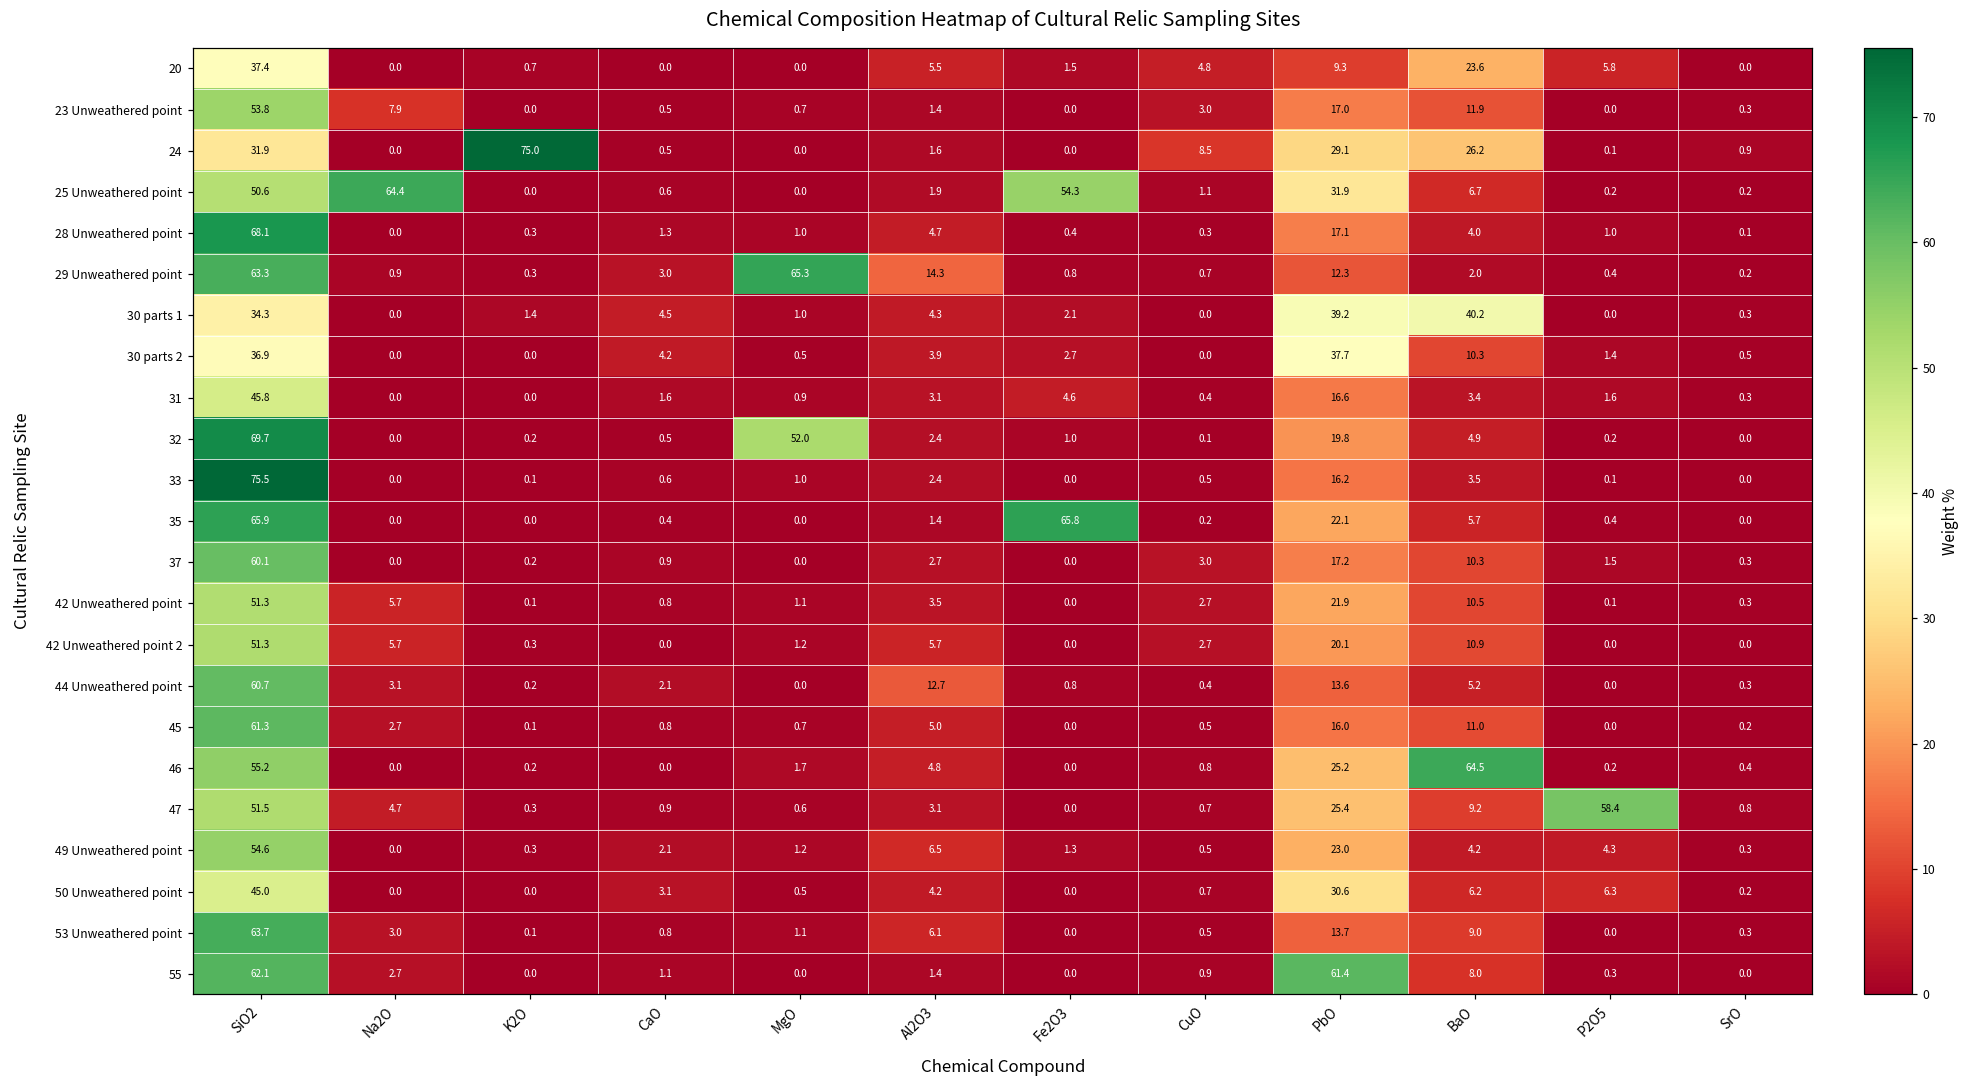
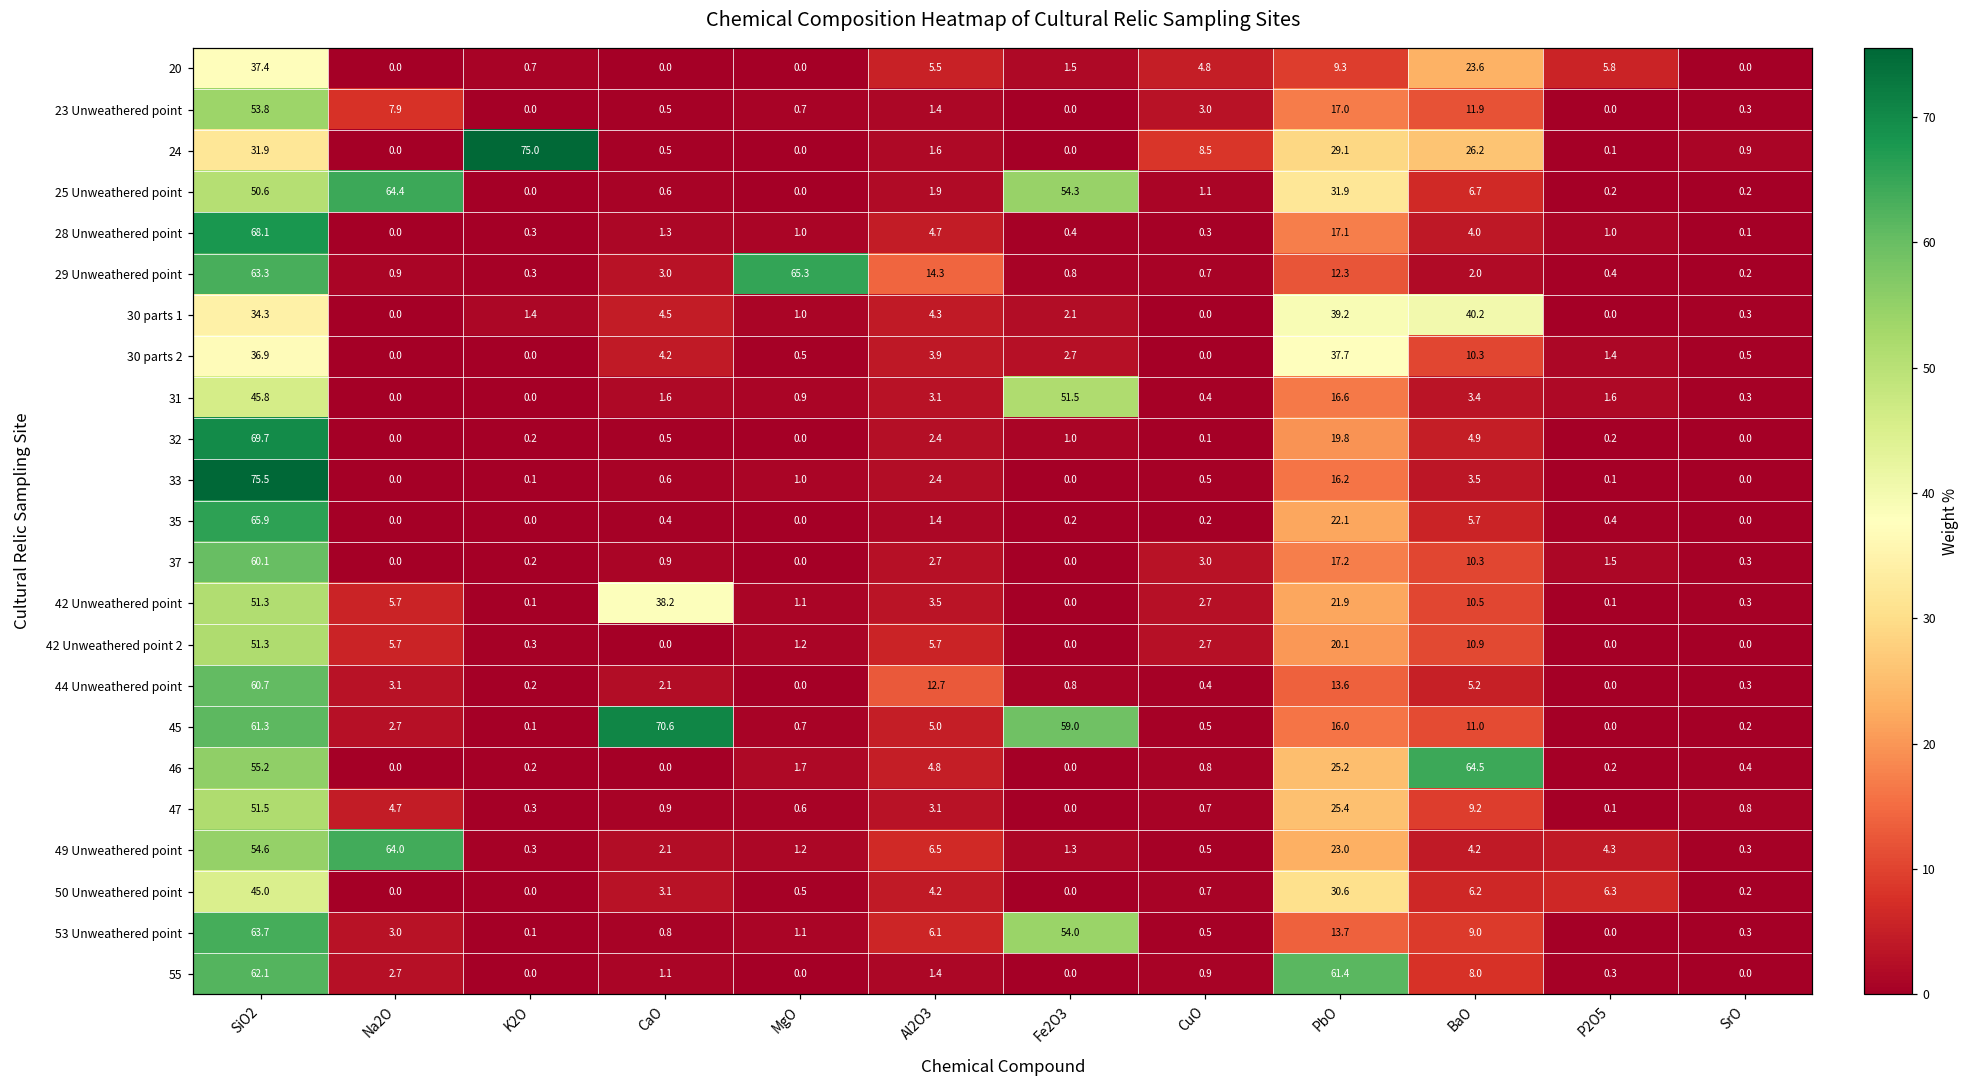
  {
    "31": {
      "SiO2": 45.8,
      "Na2O": 0.0,
      "K2O": 0.0,
      "CaO": 1.6,
      "MgO": 0.9,
      "Al2O3": 3.1,
-     "Fe2O3": 4.6,
+     "Fe2O3": 51.5,
      "CuO": 0.4,
      "PbO": 16.6,
      "BaO": 3.4,
      "P2O5": 1.6,
      "SrO": 0.3
    },
    "32": {
      "SiO2": 69.7,
      "Na2O": 0.0,
      "K2O": 0.2,
      "CaO": 0.5,
-     "MgO": 52.0,
+     "MgO": 0.0,
      "Al2O3": 2.4,
      "Fe2O3": 1.0,
      "CuO": 0.1,
      "PbO": 19.8,
      "BaO": 4.9,
      "P2O5": 0.2,
      "SrO": 0.0
    },
    "35": {
      "SiO2": 65.9,
      "Na2O": 0.0,
      "K2O": 0.0,
      "CaO": 0.4,
      "MgO": 0.0,
      "Al2O3": 1.4,
-     "Fe2O3": 65.8,
+     "Fe2O3": 0.2,
      "CuO": 0.2,
      "PbO": 22.1,
      "BaO": 5.7,
      "P2O5": 0.4,
      "SrO": 0.0
    },
    "42 Unweathered point": {
      "SiO2": 51.3,
      "Na2O": 5.7,
      "K2O": 0.1,
-     "CaO": 0.8,
+     "CaO": 38.2,
      "MgO": 1.1,
      "Al2O3": 3.5,
      "Fe2O3": 0.0,
      "CuO": 2.7,
      "PbO": 21.9,
      "BaO": 10.5,
      "P2O5": 0.1,
      "SrO": 0.3
    },
    "45": {
      "SiO2": 61.3,
      "Na2O": 2.7,
      "K2O": 0.1,
-     "CaO": 0.8,
+     "CaO": 70.6,
      "MgO": 0.7,
      "Al2O3": 5.0,
-     "Fe2O3": 0.0,
+     "Fe2O3": 59.0,
      "CuO": 0.5,
      "PbO": 16.0,
      "BaO": 11.0,
      "P2O5": 0.0,
      "SrO": 0.2
    },
    "47": {
      "SiO2": 51.5,
      "Na2O": 4.7,
      "K2O": 0.3,
      "CaO": 0.9,
      "MgO": 0.6,
      "Al2O3": 3.1,
      "Fe2O3": 0.0,
      "CuO": 0.7,
      "PbO": 25.4,
      "BaO": 9.2,
-     "P2O5": 58.4,
+     "P2O5": 0.1,
      "SrO": 0.8
    },
    "49 Unweathered point": {
      "SiO2": 54.6,
-     "Na2O": 0.0,
+     "Na2O": 64.0,
      "K2O": 0.3,
      "CaO": 2.1,
      "MgO": 1.2,
      "Al2O3": 6.5,
      "Fe2O3": 1.3,
      "CuO": 0.5,
      "PbO": 23.0,
      "BaO": 4.2,
      "P2O5": 4.3,
      "SrO": 0.3
    },
    "53 Unweathered point": {
      "SiO2": 63.7,
      "Na2O": 3.0,
      "K2O": 0.1,
      "CaO": 0.8,
      "MgO": 1.1,
      "Al2O3": 6.1,
-     "Fe2O3": 0.0,
+     "Fe2O3": 54.0,
      "CuO": 0.5,
      "PbO": 13.7,
      "BaO": 9.0,
      "P2O5": 0.0,
      "SrO": 0.3
    }
  }
